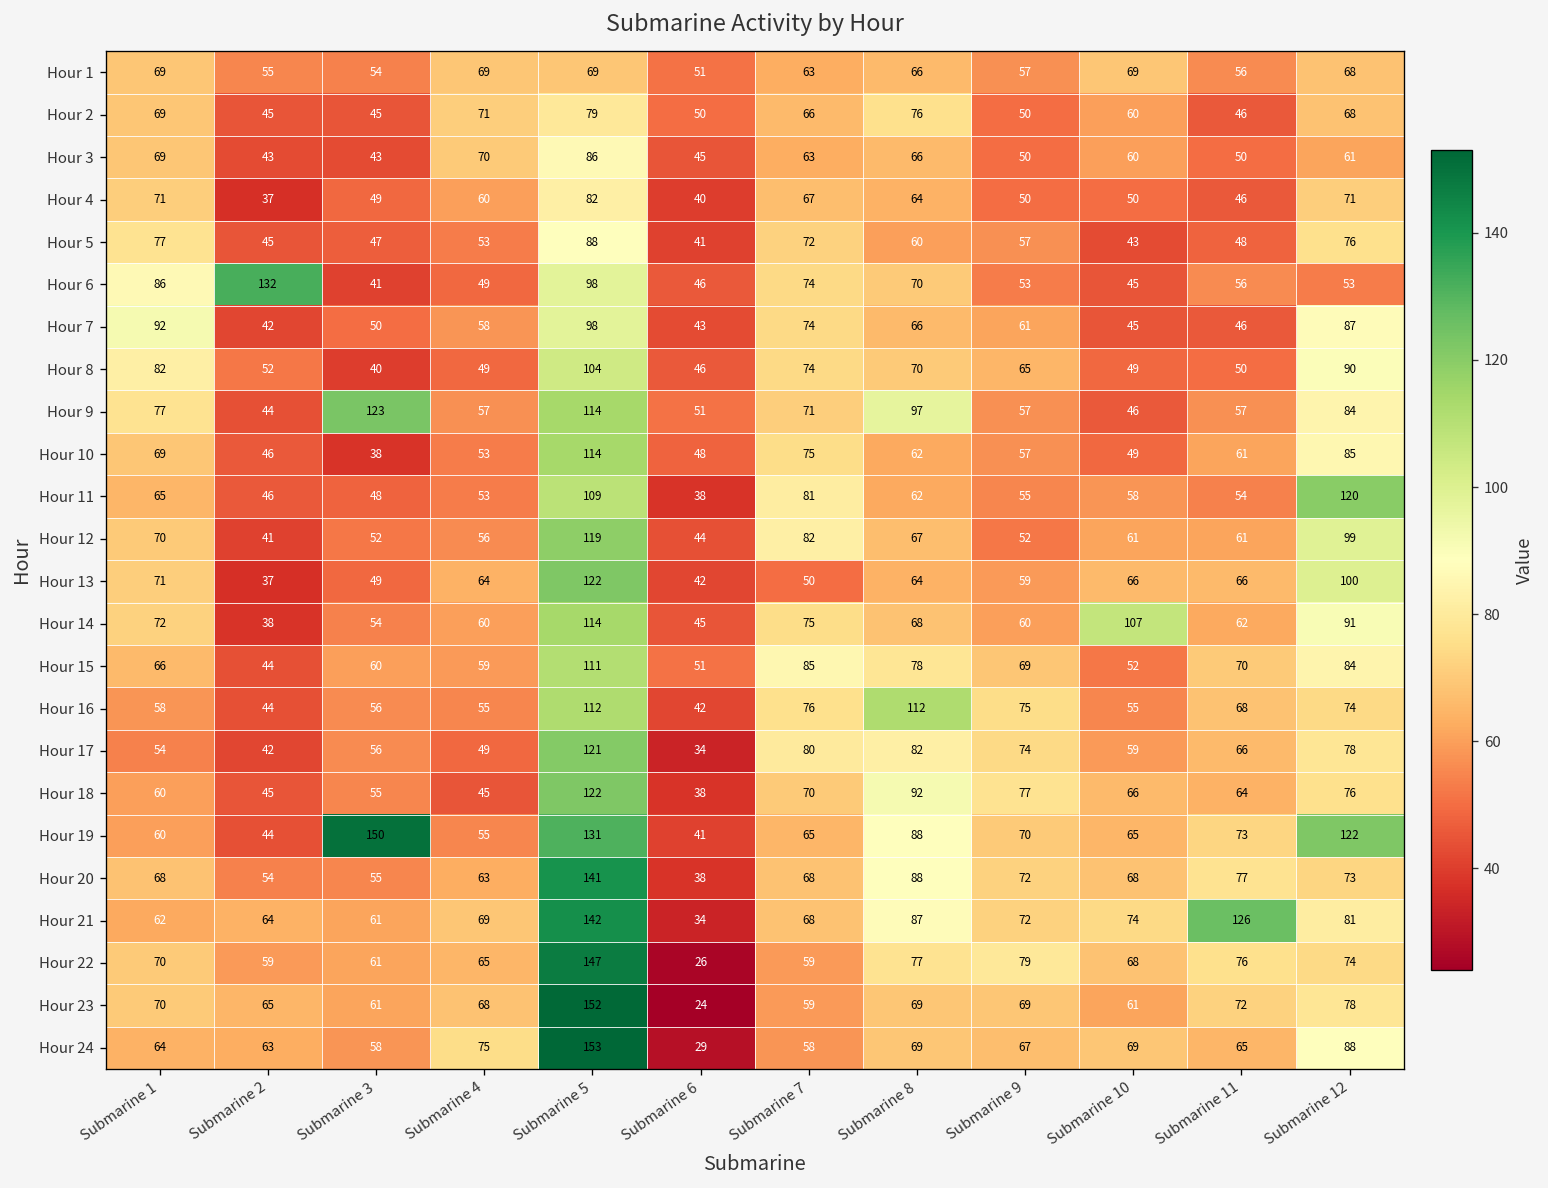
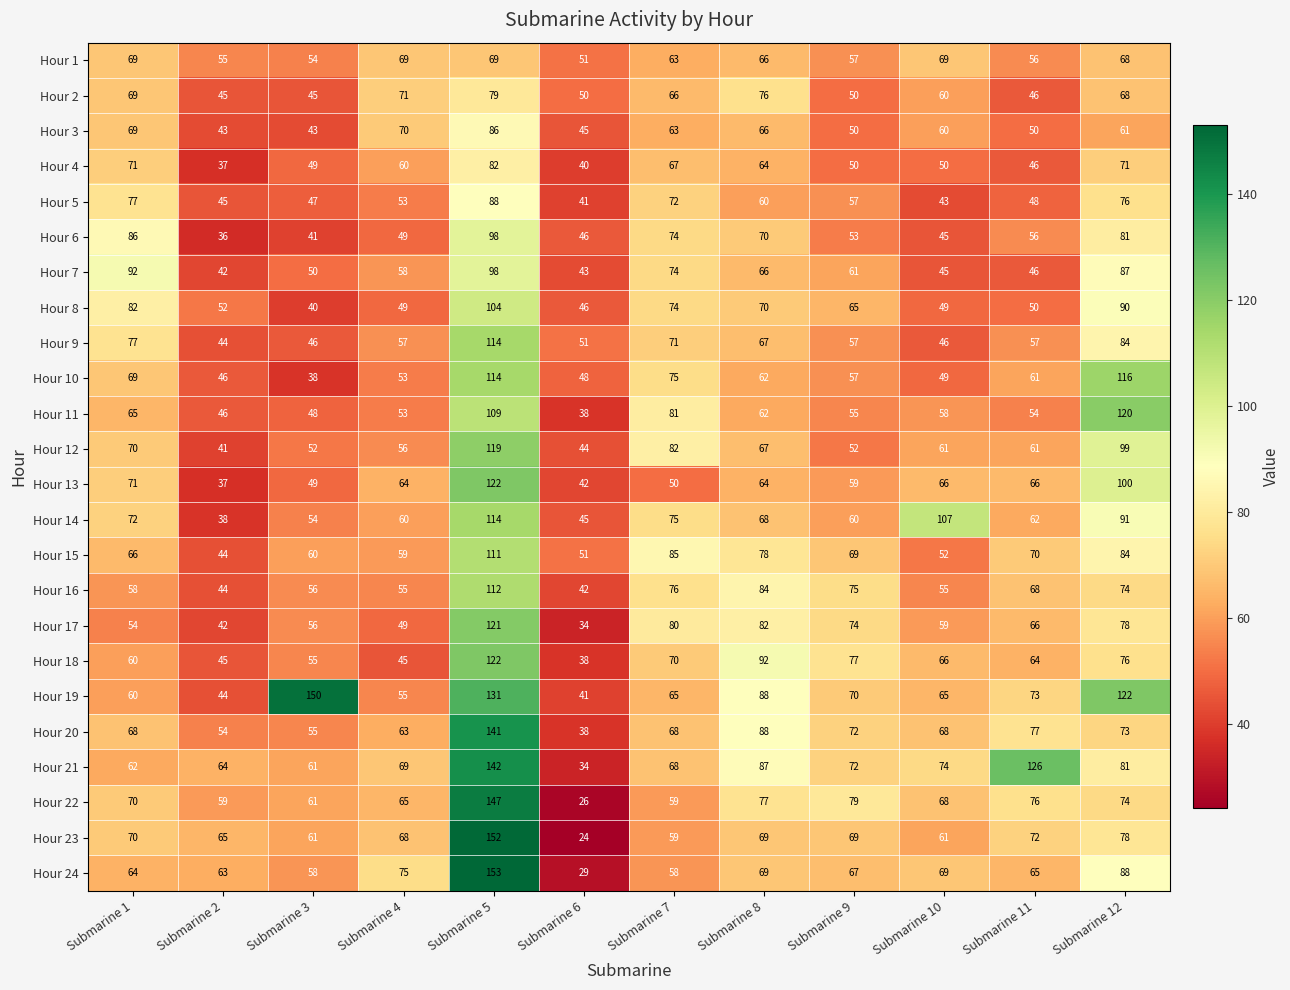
  {
    "Hour 6": {
      "Submarine 1": 86,
-     "Submarine 2": 132,
+     "Submarine 2": 36,
      "Submarine 3": 41,
      "Submarine 4": 49,
      "Submarine 5": 98,
      "Submarine 6": 46,
      "Submarine 7": 74,
      "Submarine 8": 70,
      "Submarine 9": 53,
      "Submarine 10": 45,
      "Submarine 11": 56,
-     "Submarine 12": 53
+     "Submarine 12": 81
    },
    "Hour 9": {
      "Submarine 1": 77,
      "Submarine 2": 44,
-     "Submarine 3": 123,
+     "Submarine 3": 46,
      "Submarine 4": 57,
      "Submarine 5": 114,
      "Submarine 6": 51,
      "Submarine 7": 71,
-     "Submarine 8": 97,
+     "Submarine 8": 67,
      "Submarine 9": 57,
      "Submarine 10": 46,
      "Submarine 11": 57,
      "Submarine 12": 84
    },
    "Hour 10": {
      "Submarine 1": 69,
      "Submarine 2": 46,
      "Submarine 3": 38,
      "Submarine 4": 53,
      "Submarine 5": 114,
      "Submarine 6": 48,
      "Submarine 7": 75,
      "Submarine 8": 62,
      "Submarine 9": 57,
      "Submarine 10": 49,
      "Submarine 11": 61,
-     "Submarine 12": 85
+     "Submarine 12": 116
    },
    "Hour 16": {
      "Submarine 1": 58,
      "Submarine 2": 44,
      "Submarine 3": 56,
      "Submarine 4": 55,
      "Submarine 5": 112,
      "Submarine 6": 42,
      "Submarine 7": 76,
-     "Submarine 8": 112,
+     "Submarine 8": 84,
      "Submarine 9": 75,
      "Submarine 10": 55,
      "Submarine 11": 68,
      "Submarine 12": 74
    }
  }
